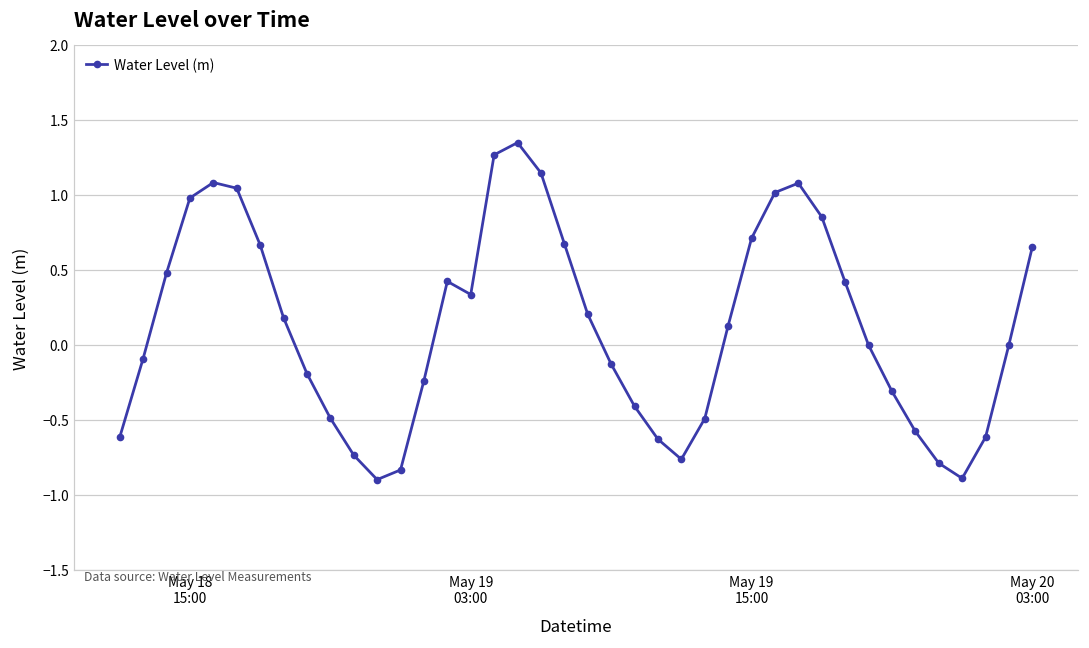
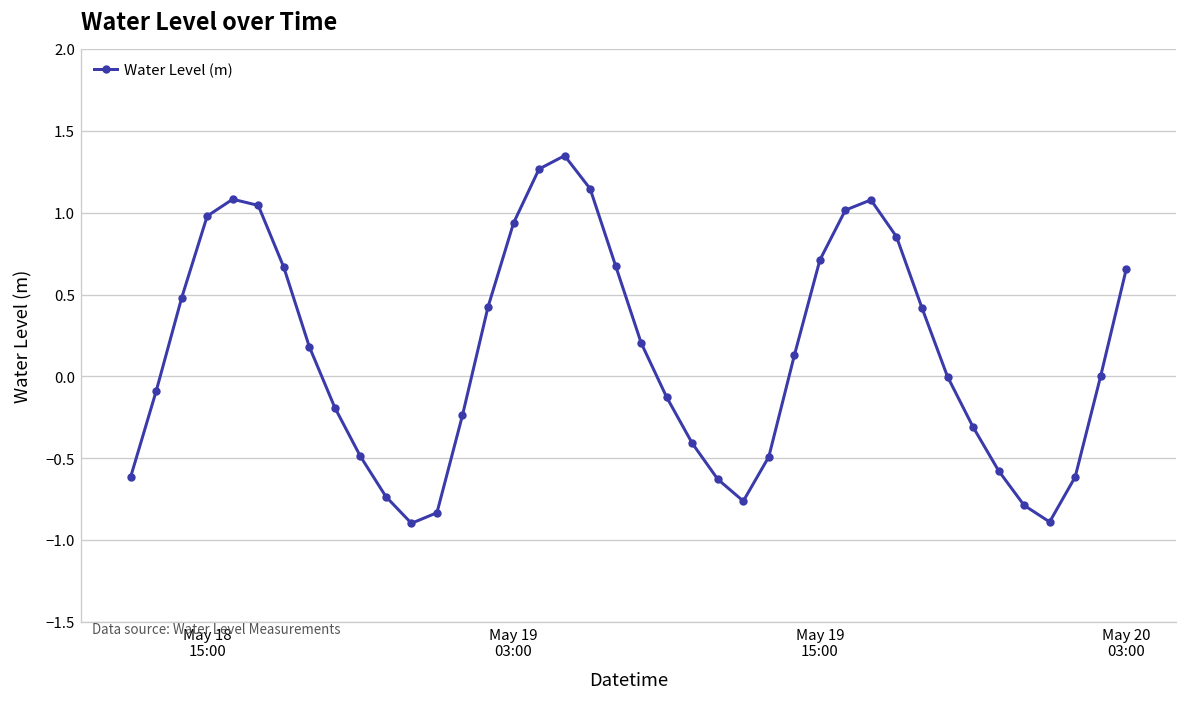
  {
    "May 18 15:00": 0.98,
-   "May 19 03:00": 0.34,
+   "May 19 03:00": 0.94,
    "May 19 15:00": 0.71,
    "May 20 03:00": 0.65
  }
